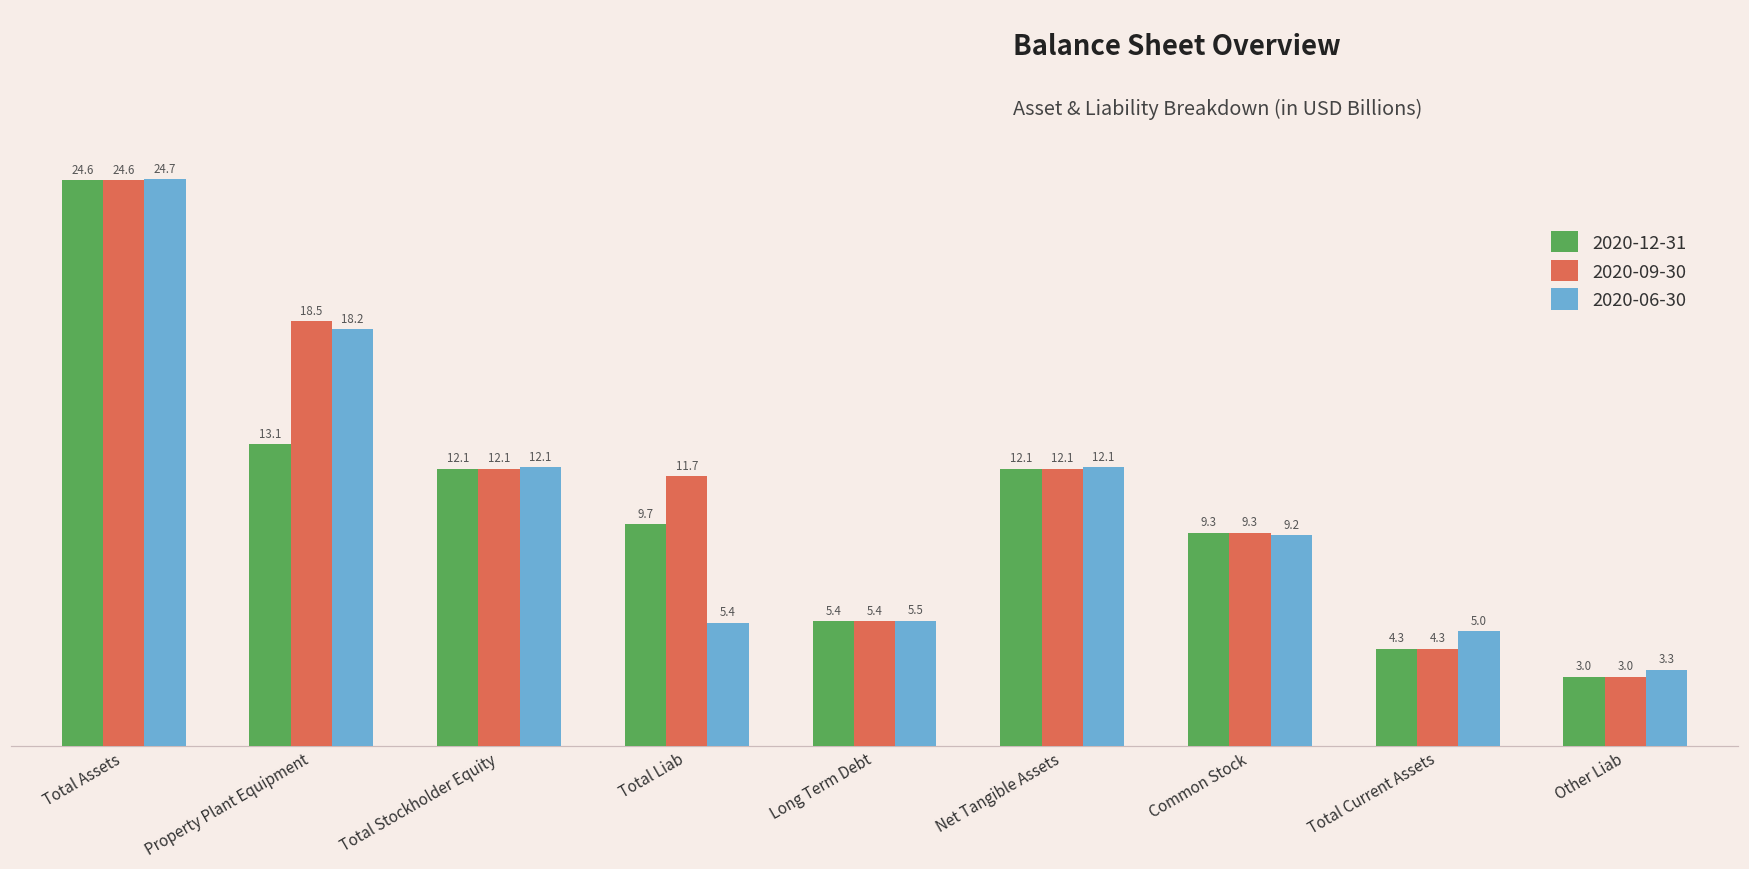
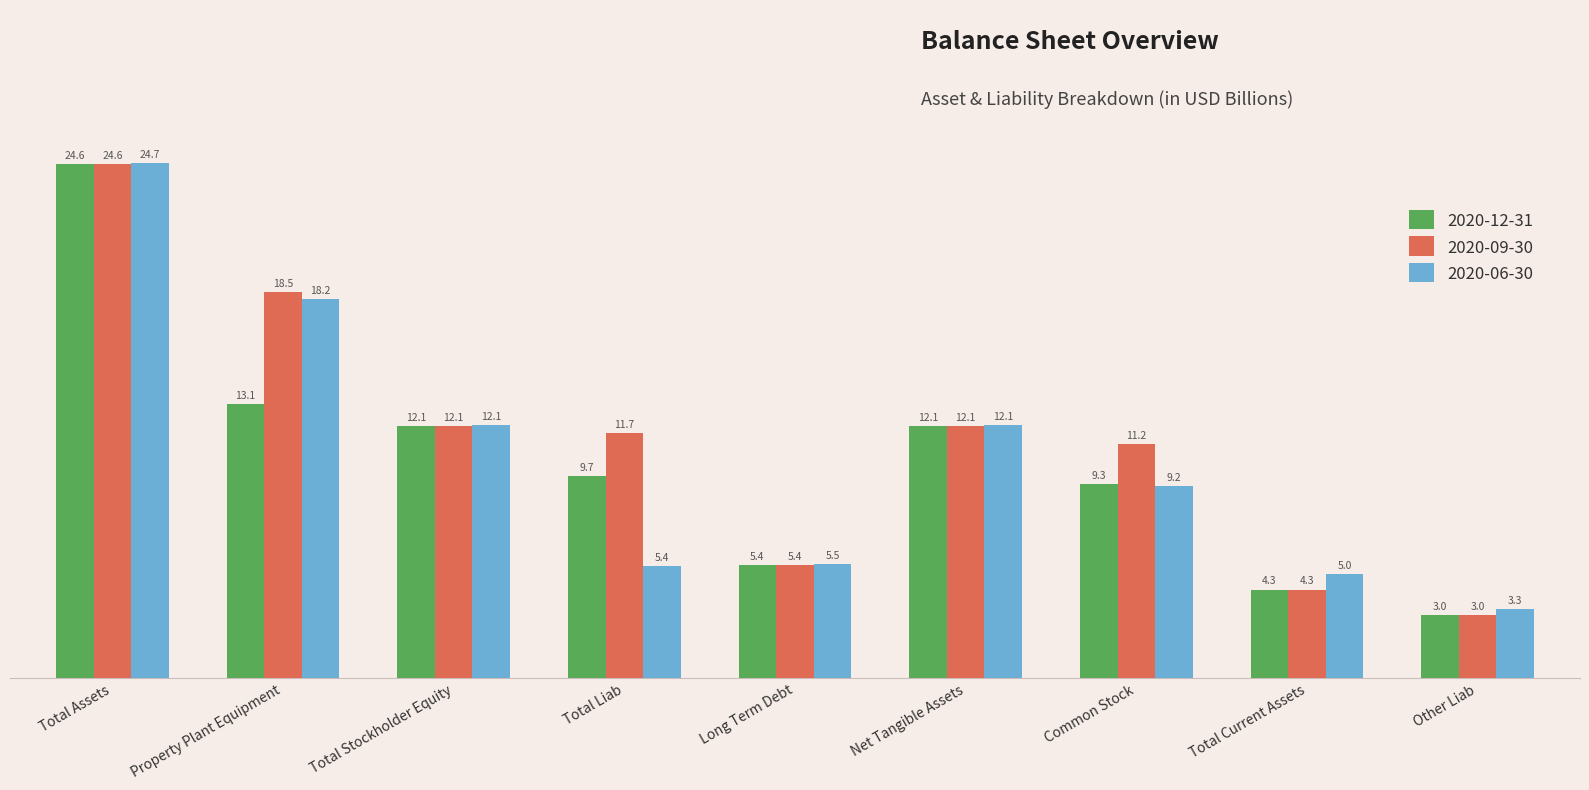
  {
    "2020-12-31": {
      "Total Assets": 24.6,
      "Property Plant Equipment": 13.1,
      "Total Stockholder Equity": 12.1,
      "Total Liab": 9.7,
      "Long Term Debt": 5.4,
      "Net Tangible Assets": 12.1,
      "Common Stock": 9.3,
      "Total Current Assets": 4.3,
      "Other Liab": 3.0
    },
    "2020-09-30": {
      "Total Assets": 24.6,
      "Property Plant Equipment": 18.5,
      "Total Stockholder Equity": 12.1,
      "Total Liab": 11.7,
      "Long Term Debt": 5.4,
      "Net Tangible Assets": 12.1,
-     "Common Stock": 9.3,
+     "Common Stock": 11.2,
      "Total Current Assets": 4.3,
      "Other Liab": 3.0
    },
    "2020-06-30": {
      "Total Assets": 24.7,
      "Property Plant Equipment": 18.2,
      "Total Stockholder Equity": 12.1,
      "Total Liab": 5.4,
      "Long Term Debt": 5.5,
      "Net Tangible Assets": 12.1,
      "Common Stock": 9.2,
      "Total Current Assets": 5.0,
      "Other Liab": 3.3
    }
  }
